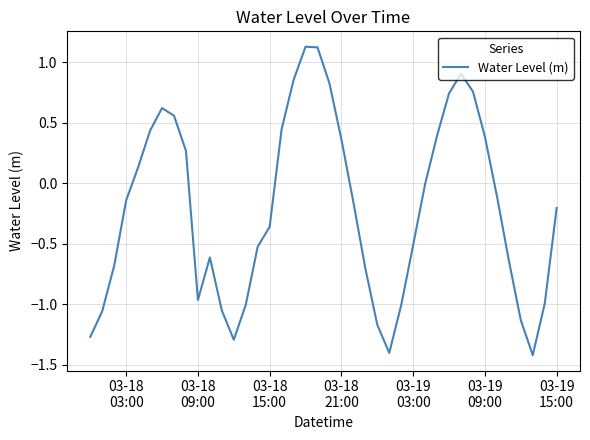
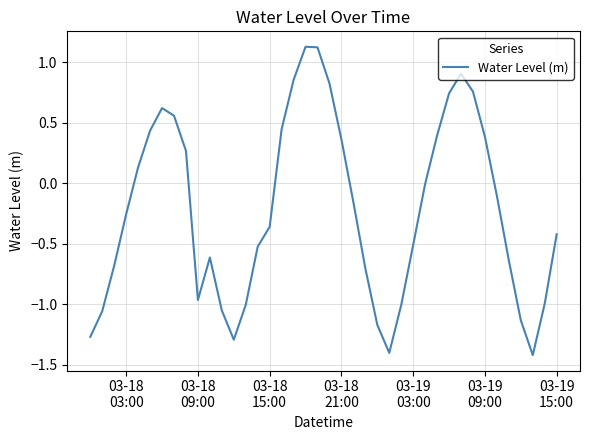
  {
-   "03-18 03:00": -0.14,
+   "03-18 03:00": -0.26,
    "03-18 09:00": -0.97,
    "03-18 15:00": -0.36,
    "03-18 21:00": 0.36,
    "03-19 03:00": -0.51,
    "03-19 09:00": 0.38,
-   "03-19 15:00": -0.20
+   "03-19 15:00": -0.42
  }
